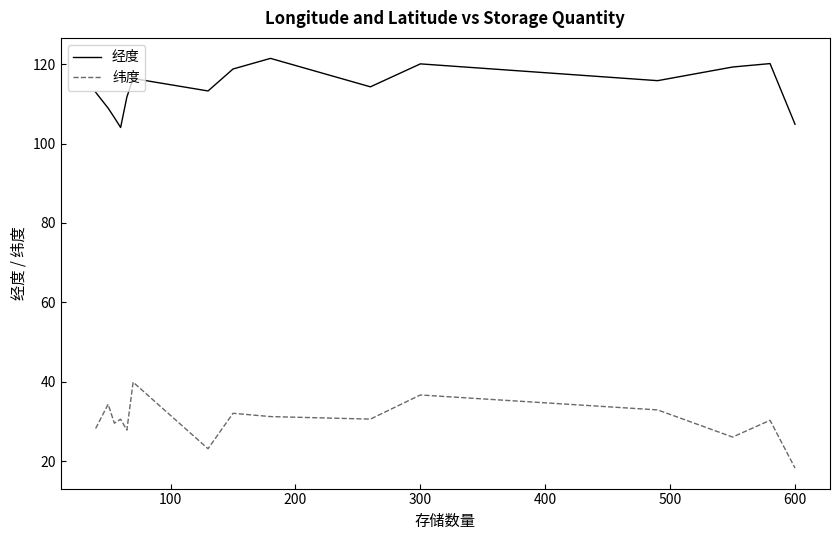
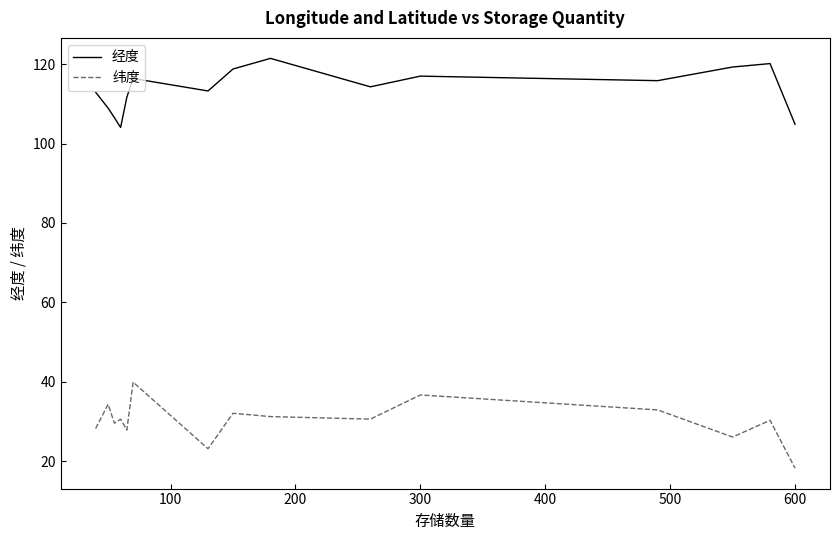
  {
    "经度": {
-     "300": 120,
+     "300": 117,
      "600": 105
    },
    "纬度": {
      "300": 37,
      "600": 18
    }
  }
